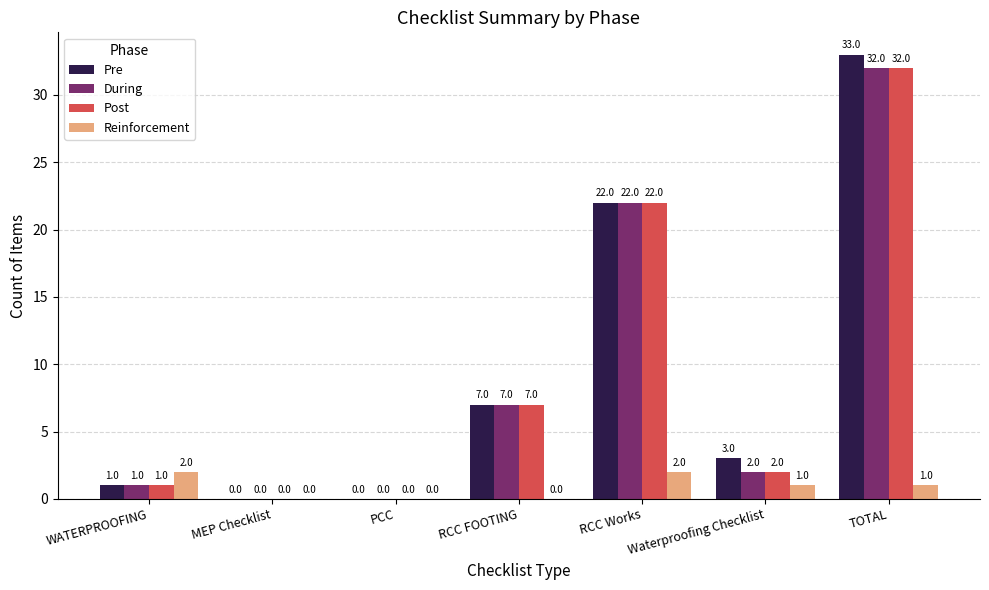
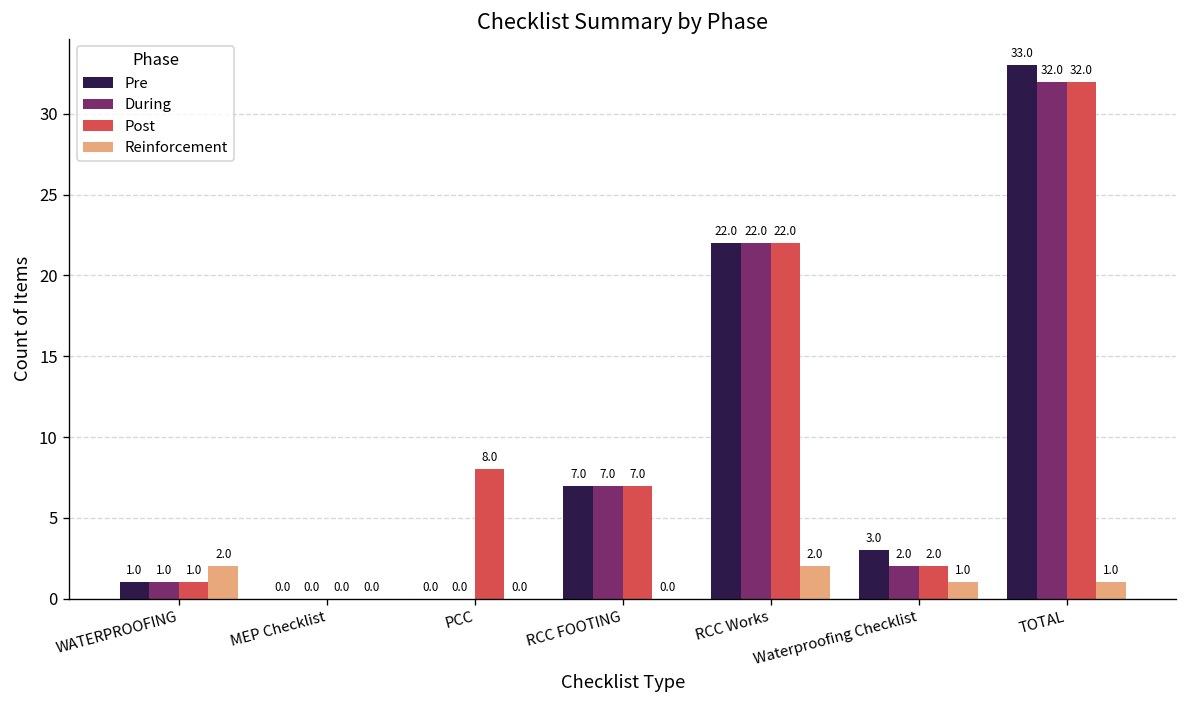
  {
    "Pre": {
      "WATERPROOFING": 1.0,
      "MEP Checklist": 0.0,
      "PCC": 0.0,
      "RCC FOOTING": 7.0,
      "RCC Works": 22.0,
      "Waterproofing Checklist": 3.0,
      "TOTAL": 33.0
    },
    "During": {
      "WATERPROOFING": 1.0,
      "MEP Checklist": 0.0,
      "PCC": 0.0,
      "RCC FOOTING": 7.0,
      "RCC Works": 22.0,
      "Waterproofing Checklist": 2.0,
      "TOTAL": 32.0
    },
    "Post": {
      "WATERPROOFING": 1.0,
      "MEP Checklist": 0.0,
-     "PCC": 0.0,
+     "PCC": 8.0,
      "RCC FOOTING": 7.0,
      "RCC Works": 22.0,
      "Waterproofing Checklist": 2.0,
      "TOTAL": 32.0
    },
    "Reinforcement": {
      "WATERPROOFING": 2.0,
      "MEP Checklist": 0.0,
      "PCC": 0.0,
      "RCC FOOTING": 0.0,
      "RCC Works": 2.0,
      "Waterproofing Checklist": 1.0,
      "TOTAL": 1.0
    }
  }
